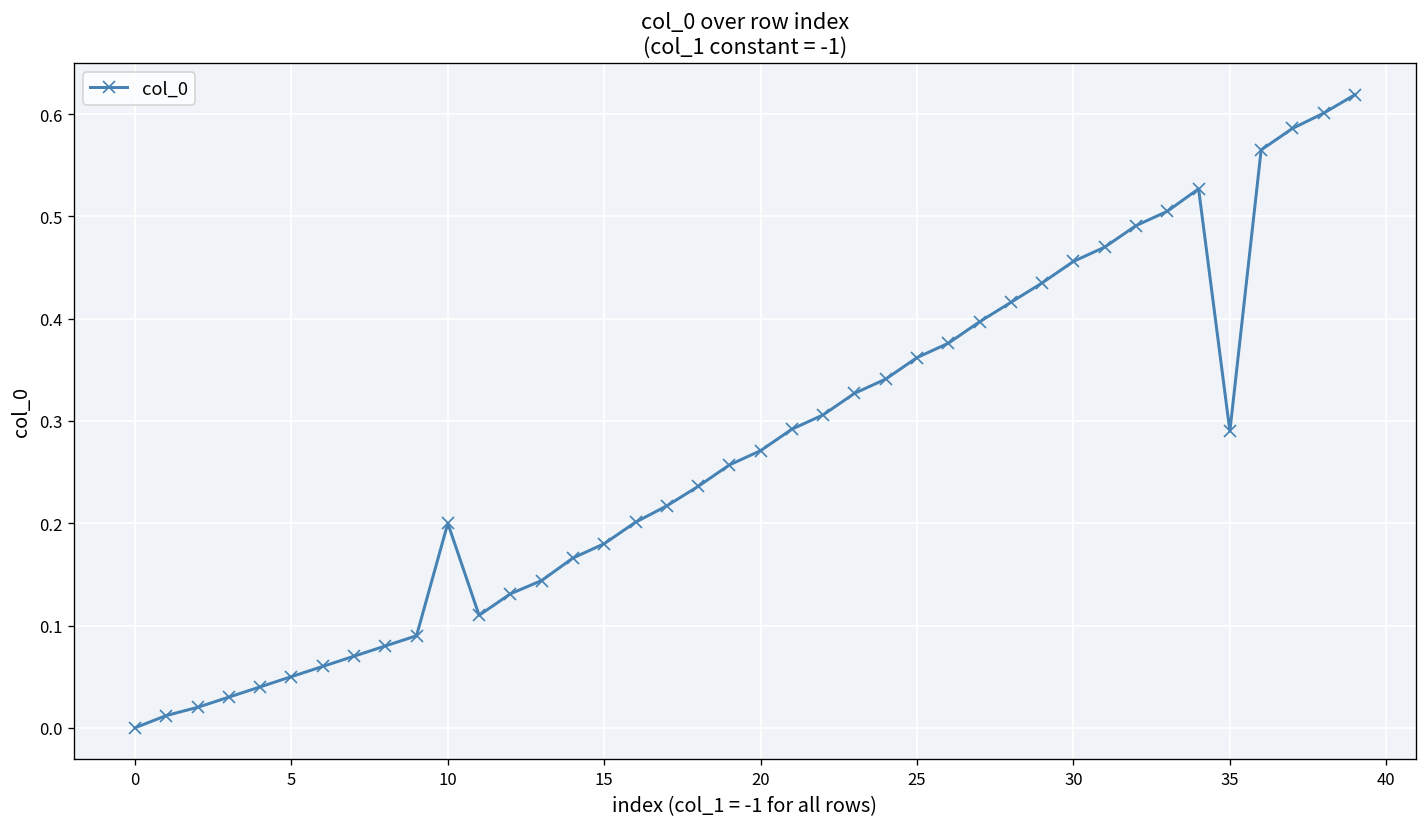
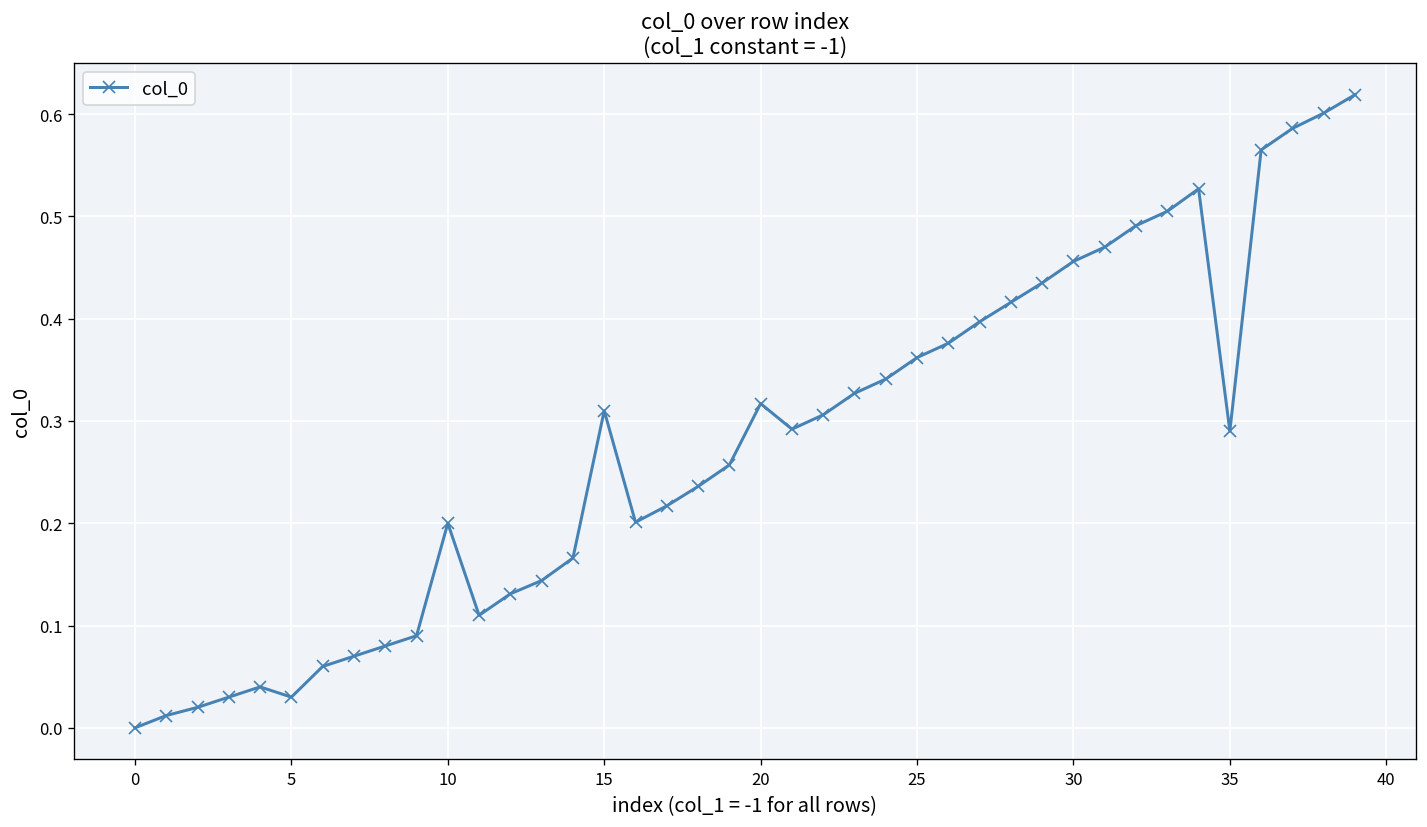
  {
    "0": 0.00,
-   "5": 0.05,
+   "5": 0.03,
    "10": 0.20,
-   "15": 0.18,
-   "20": 0.27,
+   "15": 0.31,
+   "20": 0.32,
    "25": 0.36,
    "30": 0.46,
    "35": 0.29
  }
